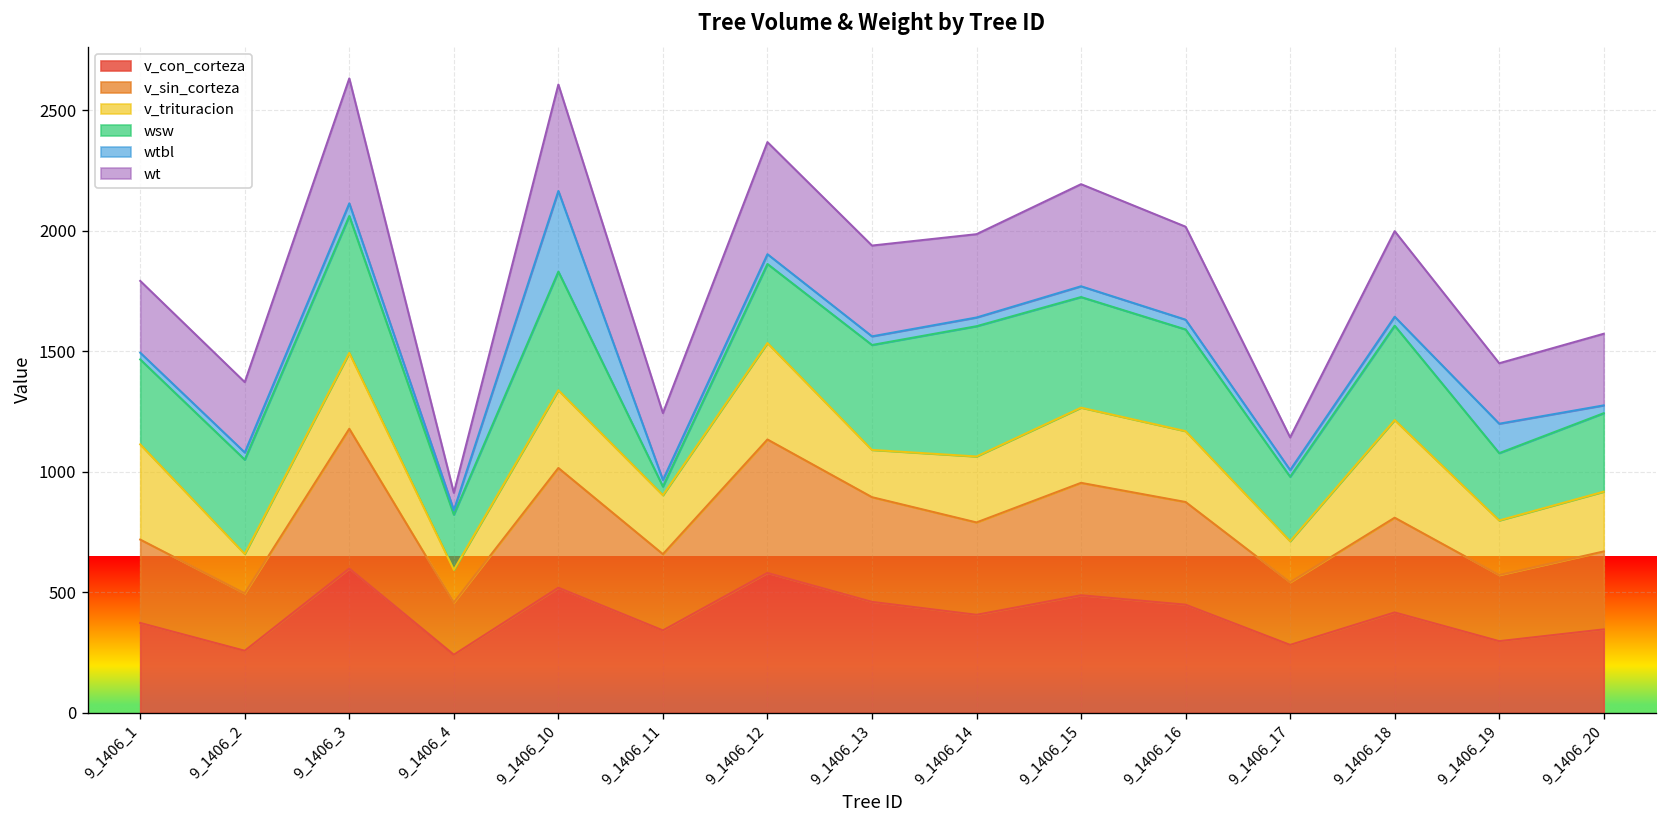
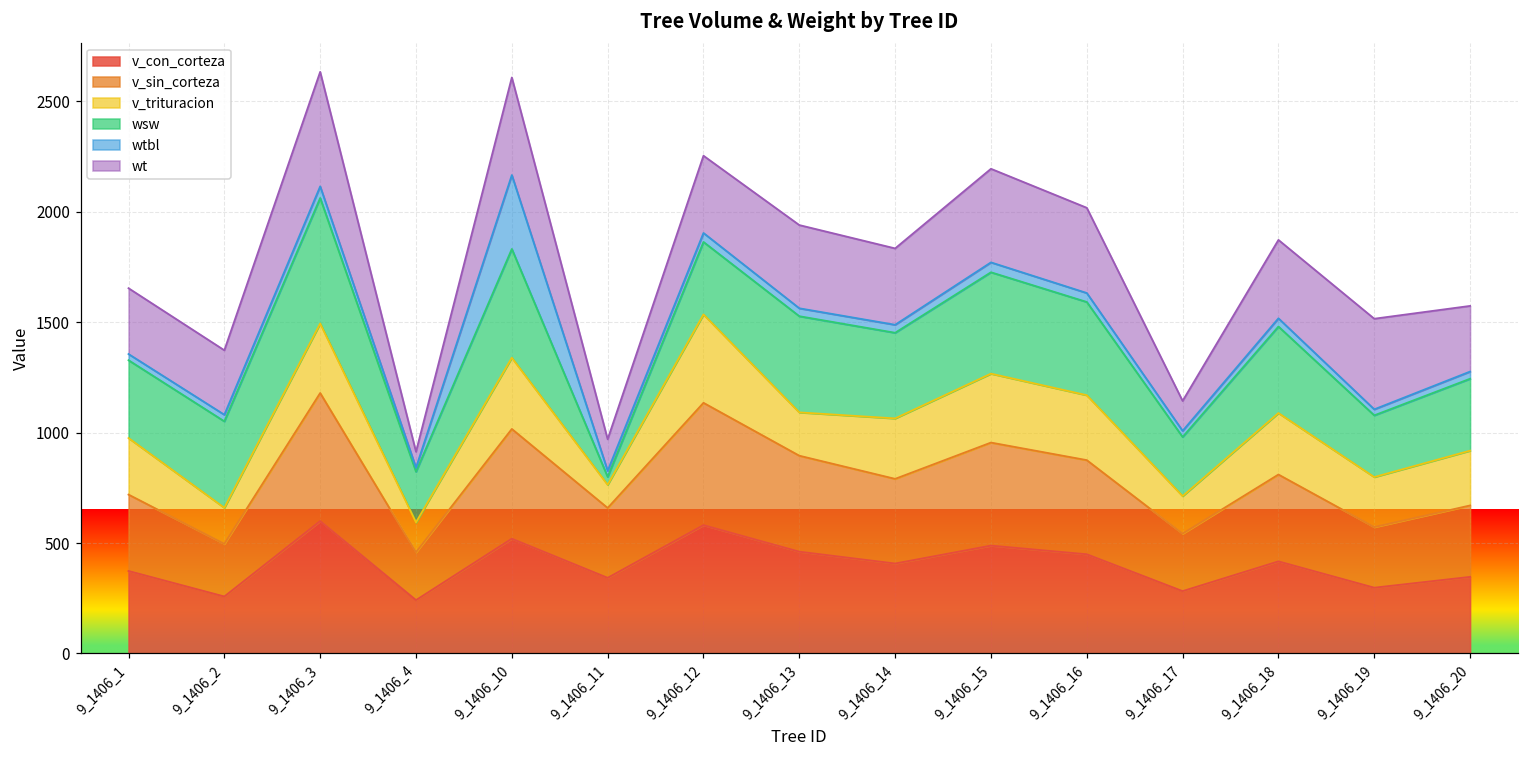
  {
    "v_trituracion": {
-     "9_1406_1": 400,
+     "9_1406_1": 260,
      "9_1406_2": 160,
      "9_1406_3": 310,
      "9_1406_4": 140,
      "9_1406_10": 320,
-     "9_1406_11": 240,
+     "9_1406_11": 100,
      "9_1406_12": 400,
      "9_1406_13": 200,
      "9_1406_14": 270,
      "9_1406_15": 310,
      "9_1406_16": 290,
      "9_1406_17": 170,
-     "9_1406_18": 410,
+     "9_1406_18": 280,
      "9_1406_19": 230,
      "9_1406_20": 250
    },
    "wsw": {
      "9_1406_1": 350,
      "9_1406_2": 390,
      "9_1406_3": 570,
      "9_1406_4": 230,
      "9_1406_10": 490,
      "9_1406_11": 40,
      "9_1406_12": 330,
      "9_1406_13": 440,
-     "9_1406_14": 540,
+     "9_1406_14": 390,
      "9_1406_15": 460,
      "9_1406_16": 420,
      "9_1406_17": 270,
      "9_1406_18": 390,
      "9_1406_19": 280,
      "9_1406_20": 330
    },
    "wtbl": {
      "9_1406_1": 30,
      "9_1406_2": 30,
      "9_1406_3": 50,
      "9_1406_4": 20,
      "9_1406_10": 330,
      "9_1406_11": 30,
      "9_1406_12": 40,
      "9_1406_13": 40,
      "9_1406_14": 40,
      "9_1406_15": 40,
      "9_1406_16": 40,
      "9_1406_17": 30,
      "9_1406_18": 40,
-     "9_1406_19": 120,
+     "9_1406_19": 30,
      "9_1406_20": 30
    },
    "wt": {
      "9_1406_1": 300,
      "9_1406_2": 290,
      "9_1406_3": 520,
      "9_1406_4": 70,
      "9_1406_10": 440,
-     "9_1406_11": 280,
-     "9_1406_12": 470,
+     "9_1406_11": 140,
+     "9_1406_12": 350,
      "9_1406_13": 380,
      "9_1406_14": 350,
      "9_1406_15": 420,
      "9_1406_16": 390,
      "9_1406_17": 140,
      "9_1406_18": 350,
-     "9_1406_19": 250,
+     "9_1406_19": 410,
      "9_1406_20": 300
    }
  }
